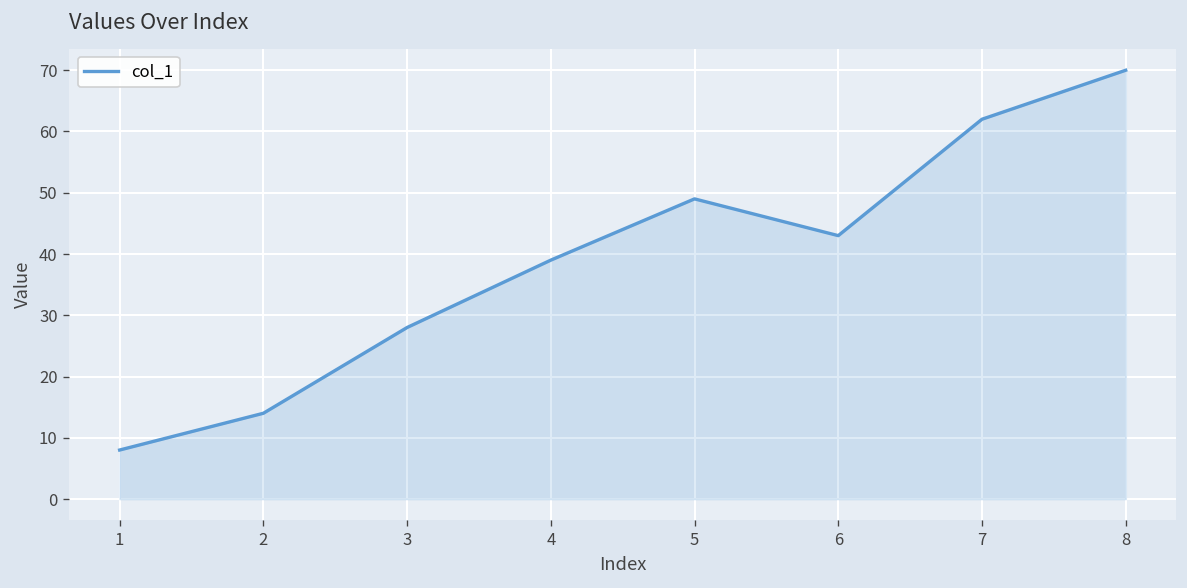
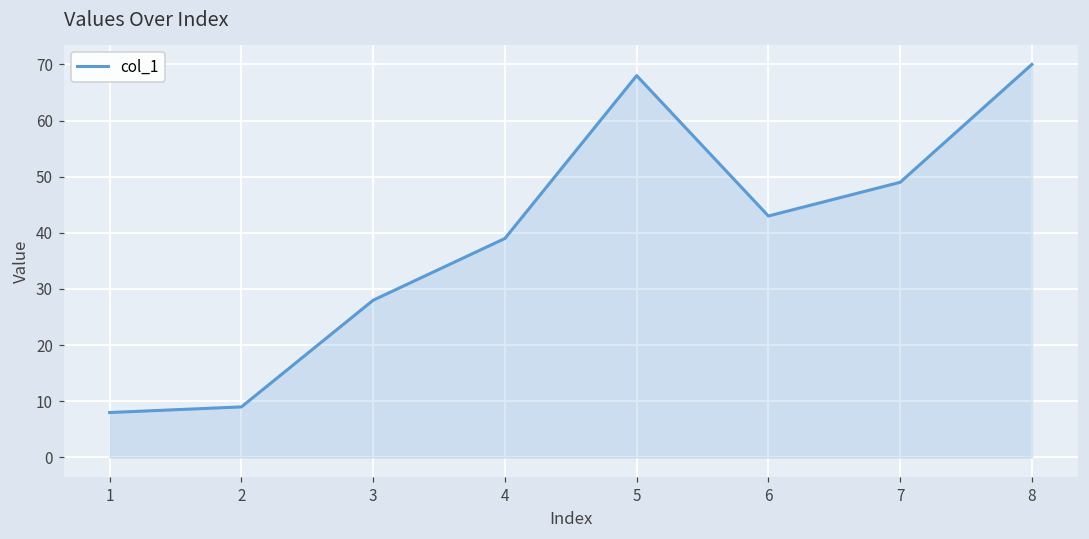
  {
    "1": 8,
-   "2": 14,
+   "2": 9,
    "3": 28,
    "4": 39,
-   "5": 49,
+   "5": 68,
    "6": 43,
-   "7": 62,
+   "7": 49,
    "8": 70
  }
